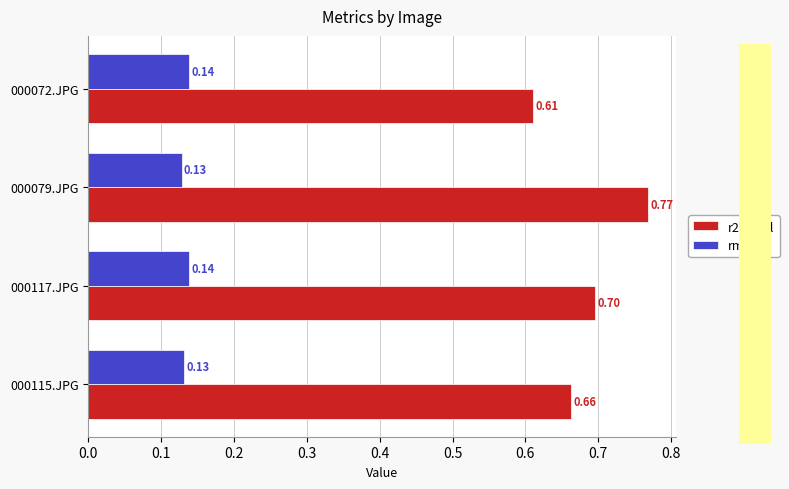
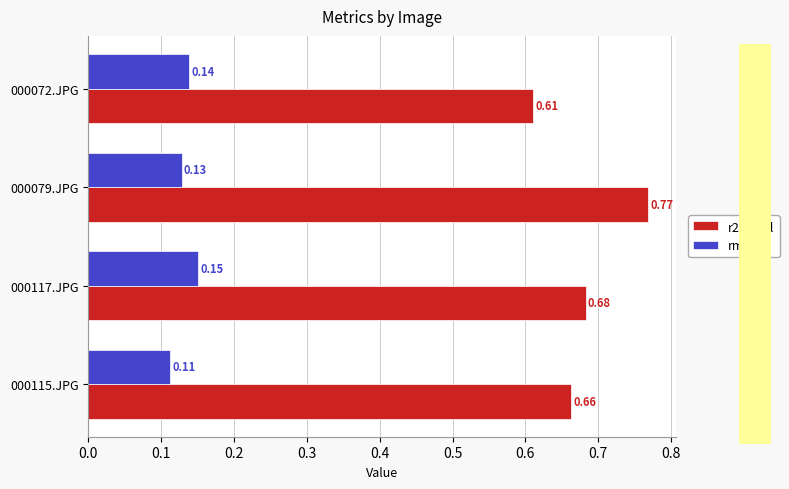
  {
    "r2_total": {
      "000072.JPG": 0.61,
      "000079.JPG": 0.77,
-     "000117.JPG": 0.70,
+     "000117.JPG": 0.68,
      "000115.JPG": 0.66
    },
    "rmse": {
      "000072.JPG": 0.14,
      "000079.JPG": 0.13,
-     "000117.JPG": 0.14,
-     "000115.JPG": 0.13
+     "000117.JPG": 0.15,
+     "000115.JPG": 0.11
    }
  }
